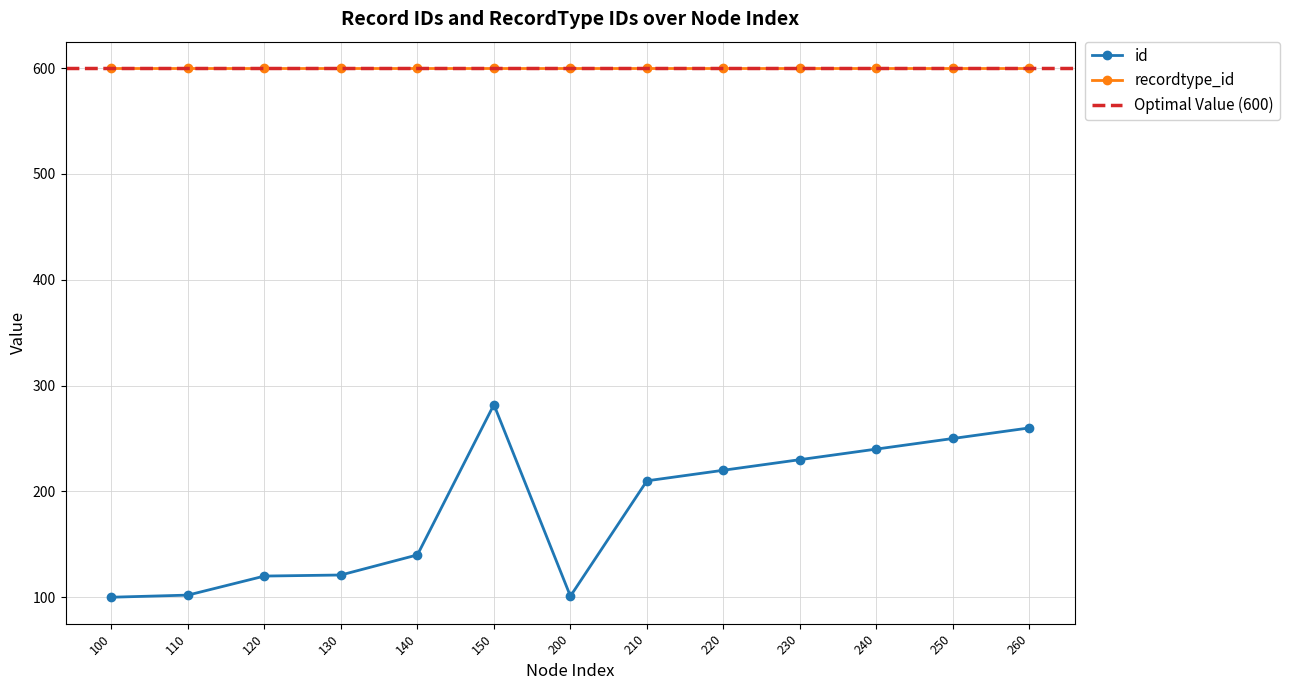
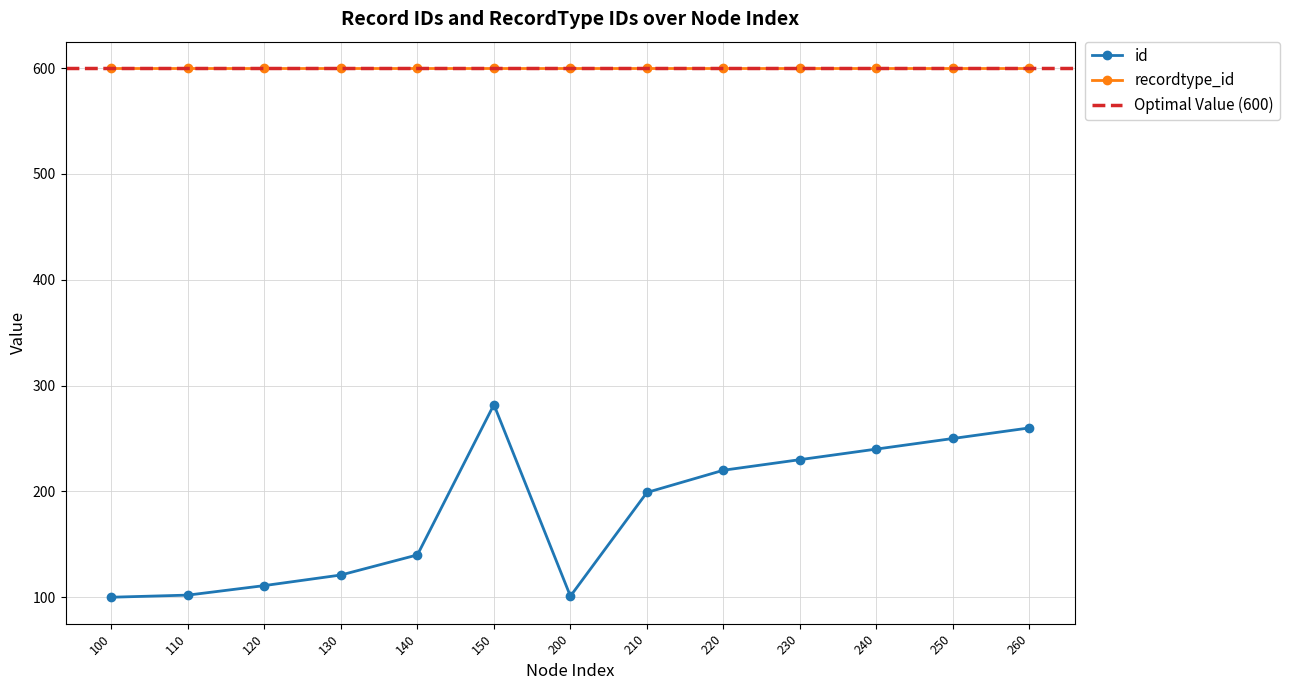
  {
    "id": {
      "100": 100,
      "110": 102,
-     "120": 120,
+     "120": 111,
      "130": 121,
      "140": 140,
      "150": 282,
      "200": 101,
-     "210": 210,
+     "210": 199,
      "220": 220,
      "230": 230,
      "240": 240,
      "250": 250,
      "260": 260
    },
    "recordtype_id": {
      "100": 600,
      "110": 600,
      "120": 600,
      "130": 600,
      "140": 600,
      "150": 600,
      "200": 600,
      "210": 600,
      "220": 600,
      "230": 600,
      "240": 600,
      "250": 600,
      "260": 600
    }
  }
